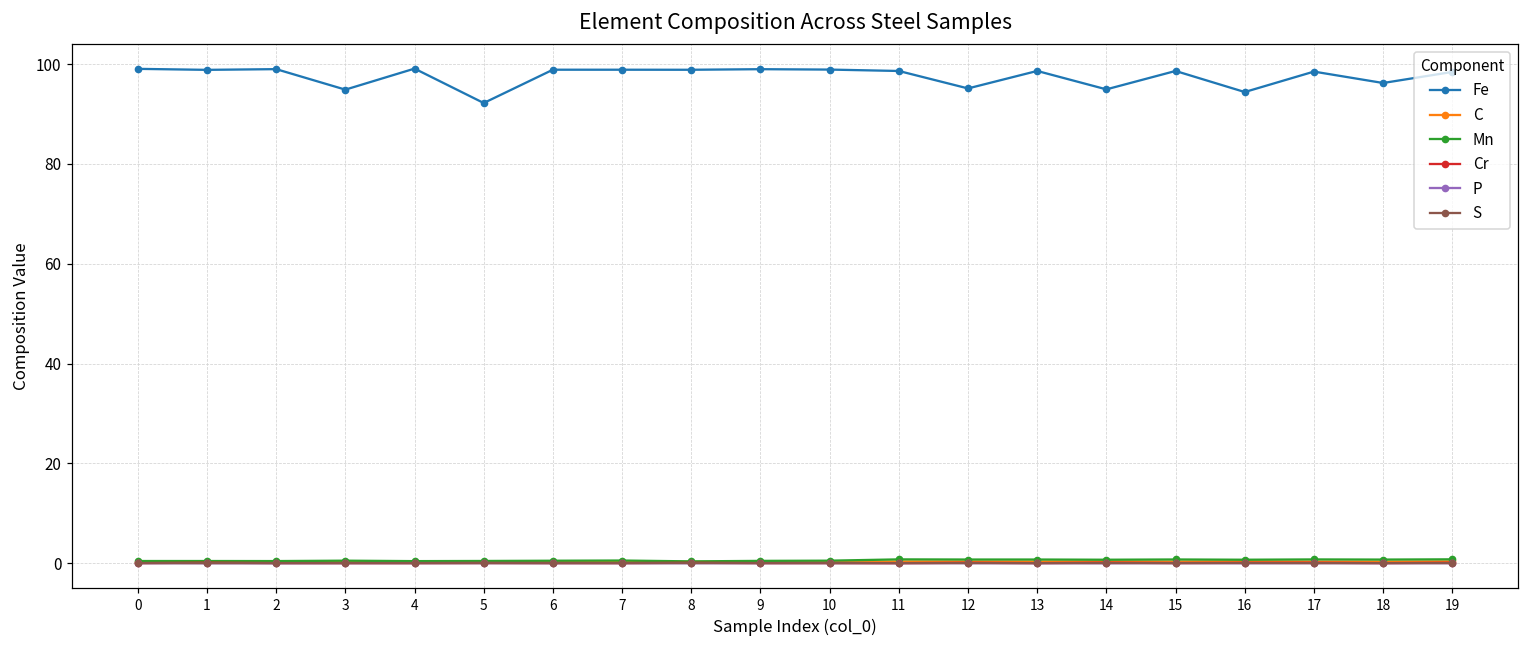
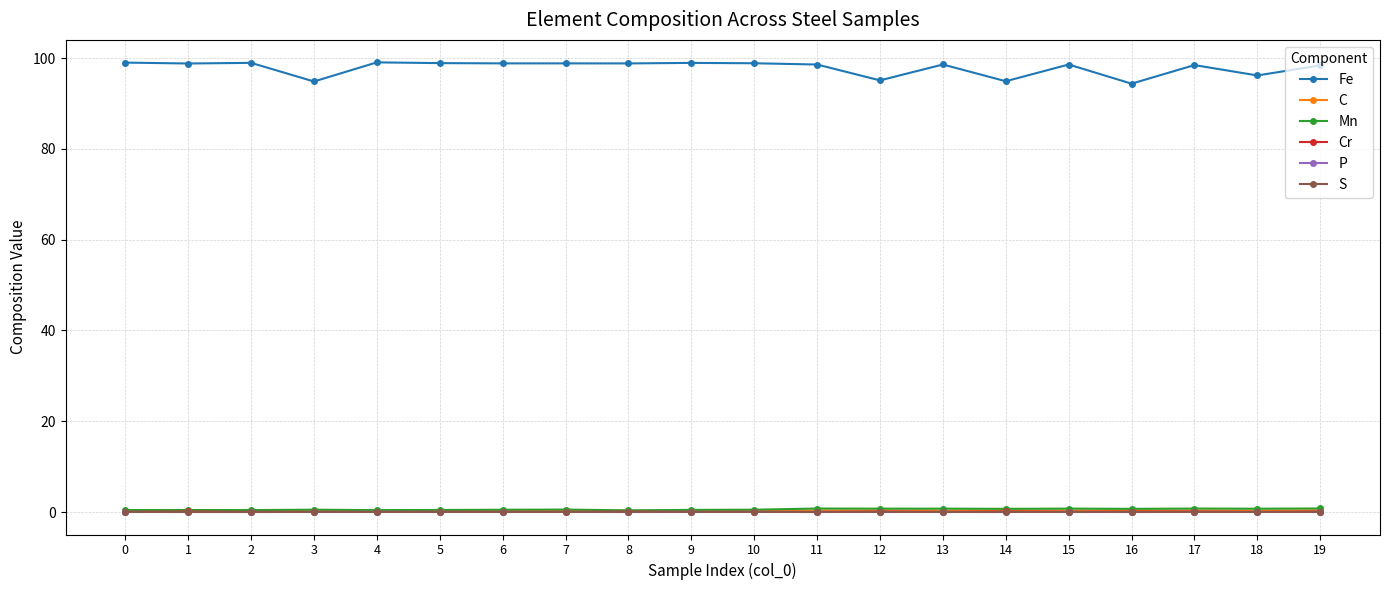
  {
    "Fe": {
      "0": 99,
      "1": 99,
      "2": 99,
      "3": 95,
      "4": 99,
-     "5": 92,
+     "5": 99,
      "6": 99,
      "7": 99,
      "8": 99,
      "9": 99,
      "10": 99,
      "11": 99,
      "12": 95,
      "13": 99,
      "14": 95,
      "15": 99,
      "16": 94,
      "17": 98,
      "18": 96
    }
  }
